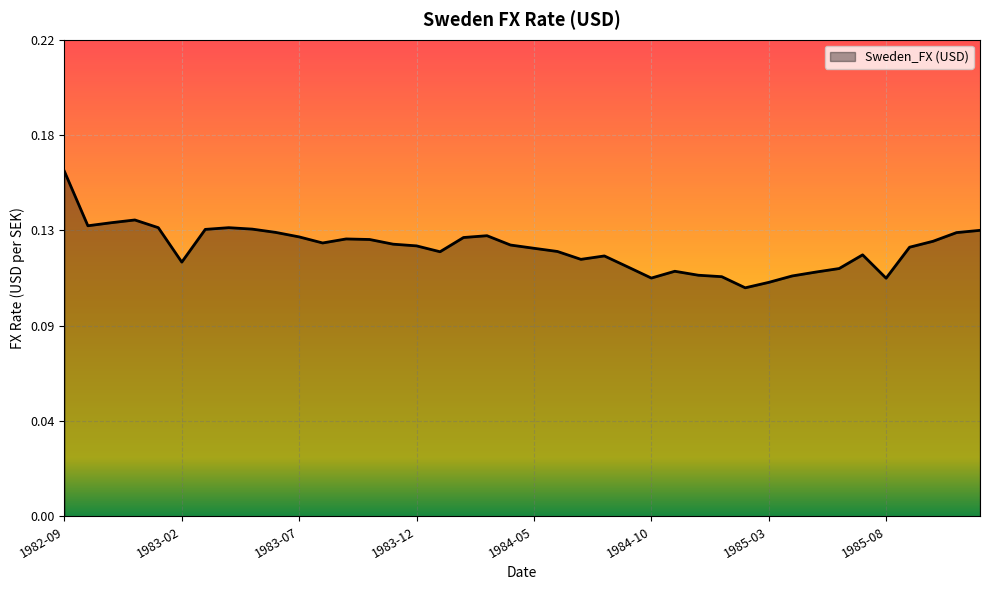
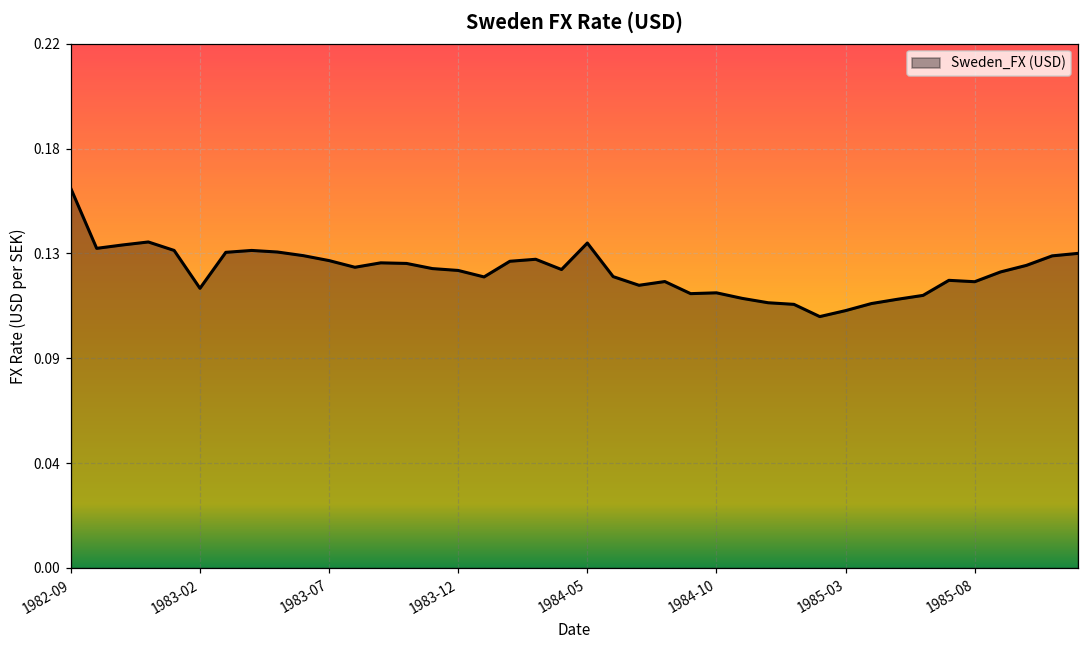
  {
    "1982-09": 0.159,
    "1983-02": 0.117,
    "1983-07": 0.129,
    "1983-12": 0.125,
-   "1984-05": 0.124,
-   "1984-10": 0.110,
+   "1984-05": 0.136,
+   "1984-10": 0.115,
    "1985-03": 0.108,
-   "1985-08": 0.110
+   "1985-08": 0.120
  }
